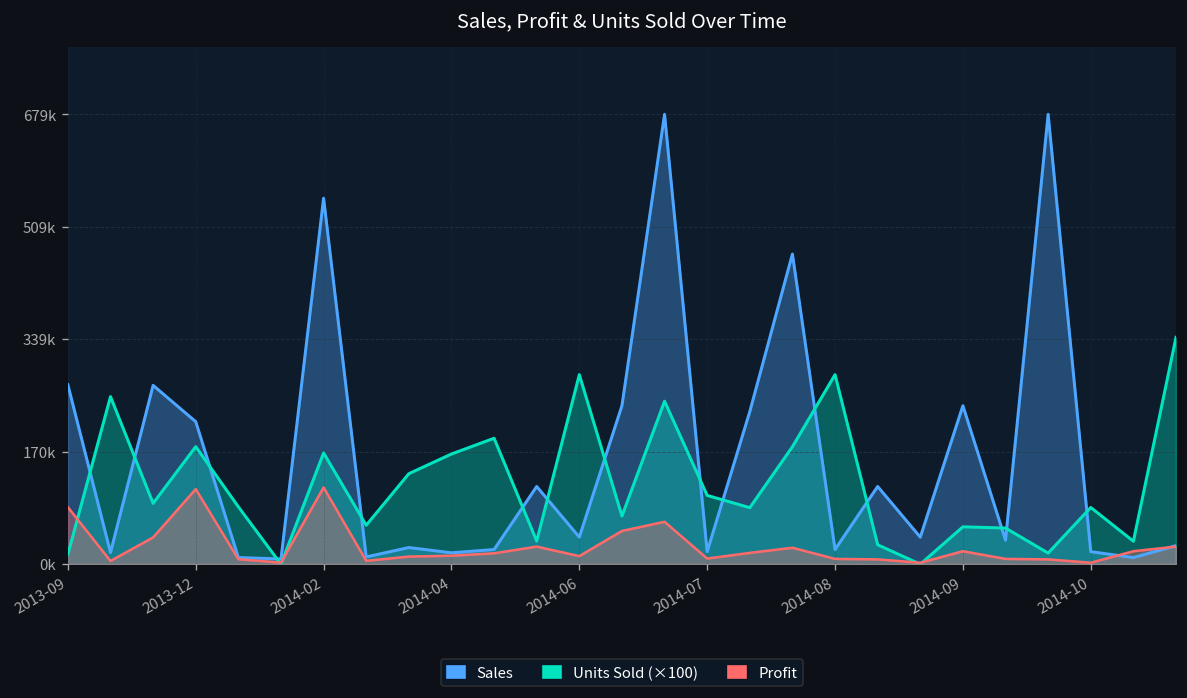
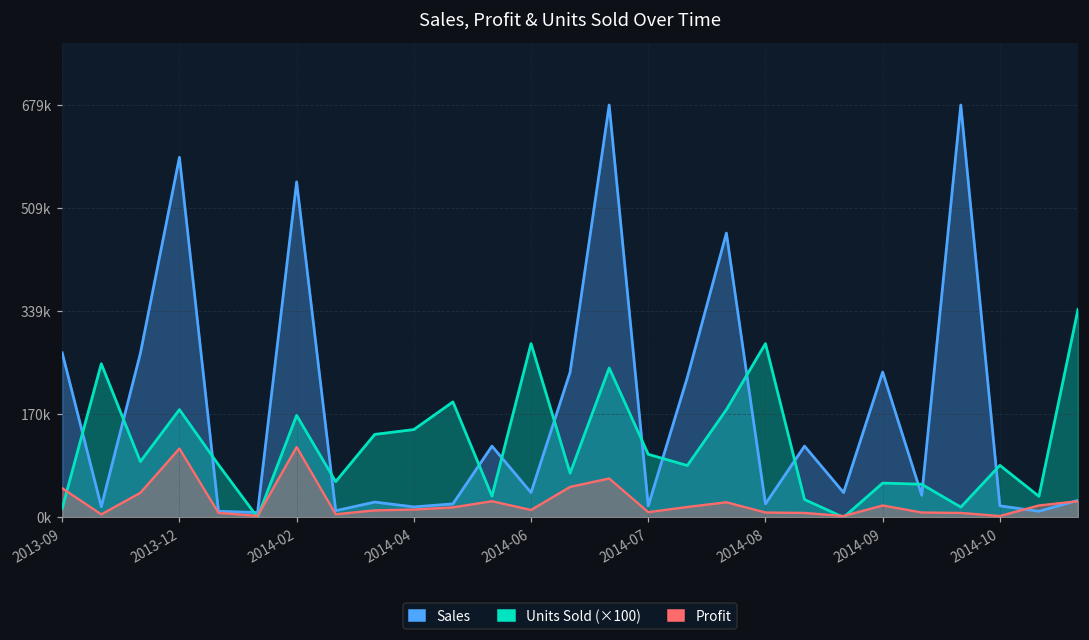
  {
    "Sales": {
      "2013-09": 270000,
-     "2013-12": 220000
+     "2013-12": 590000
    },
    "Units Sold (×100)": {
      "2013-09": 10000,
      "2013-12": 180000,
-     "2014-04": 170000
+     "2014-04": 140000
    },
    "Profit": {
-     "2013-09": 90000,
+     "2013-09": 50000,
      "2013-12": 110000
    }
  }
